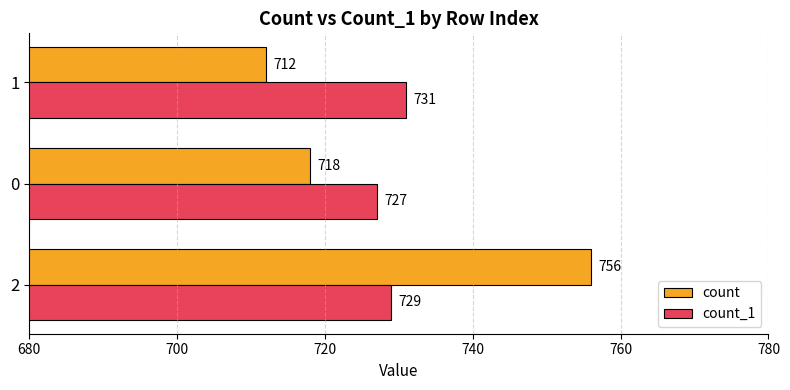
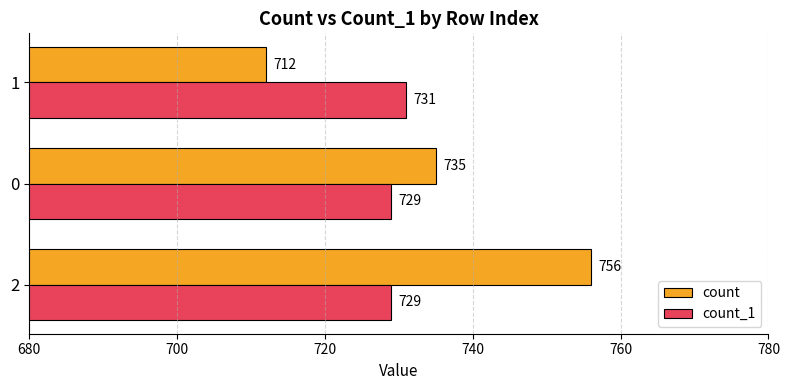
  {
    "count": {
      "1": 712,
-     "0": 718,
+     "0": 735,
      "2": 756
    },
    "count_1": {
      "1": 731,
-     "0": 727,
+     "0": 729,
      "2": 729
    }
  }
